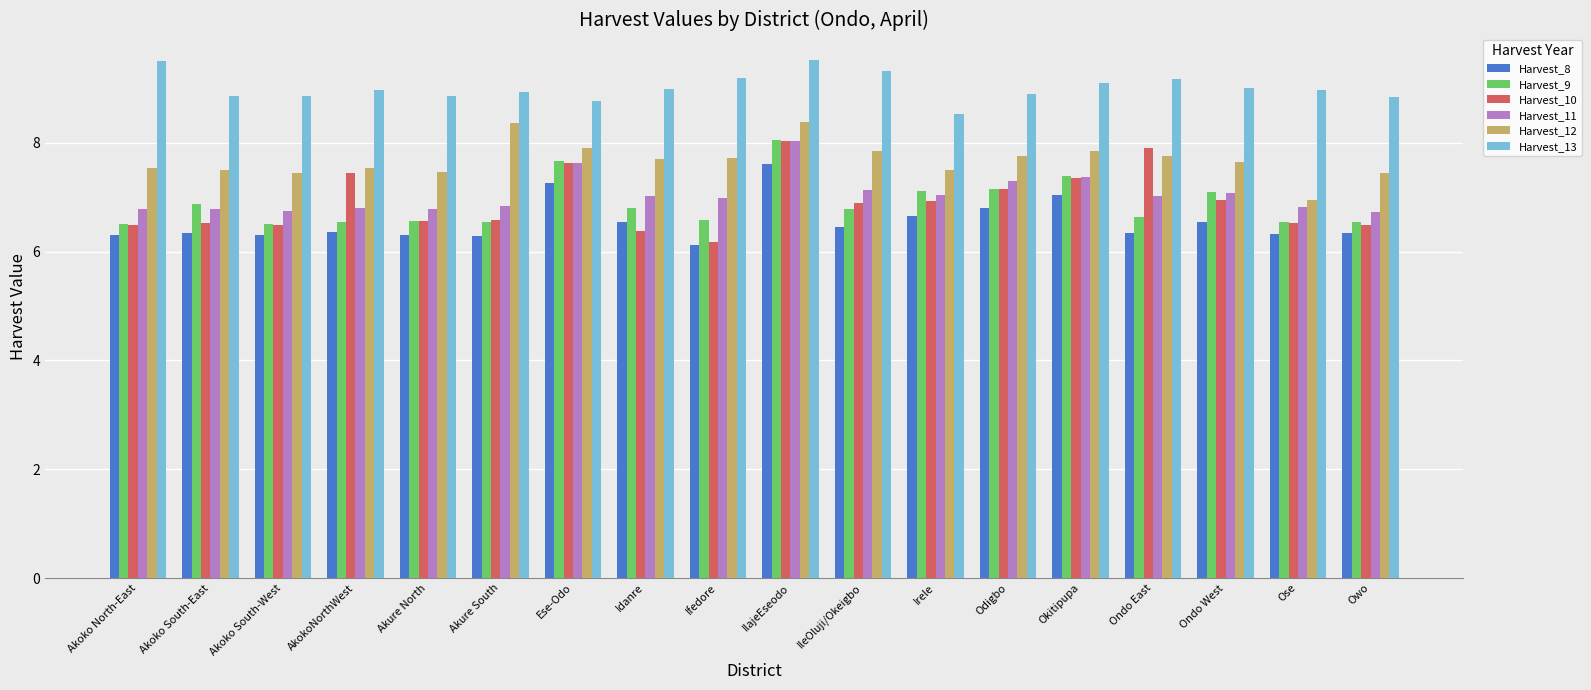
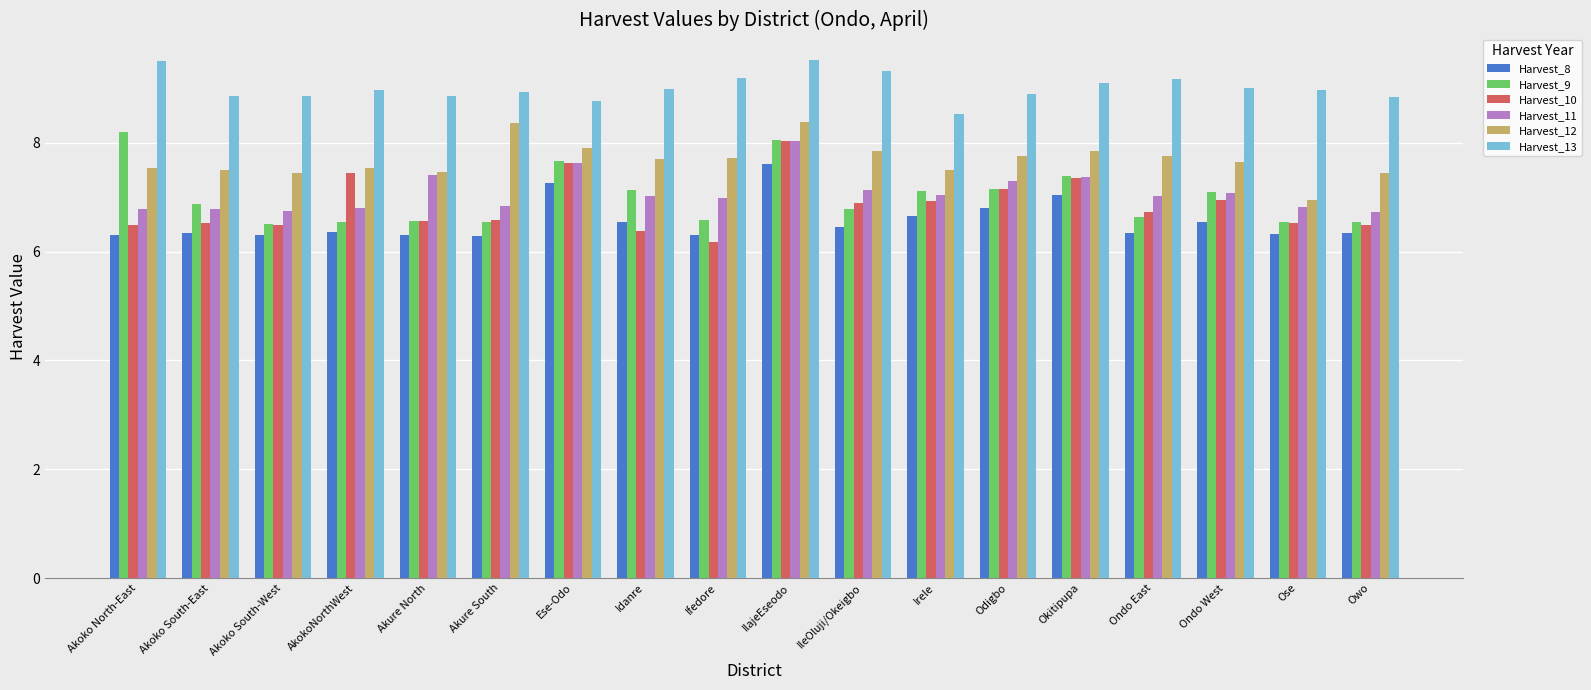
  {
    "Harvest_8": {
      "Akoko North-East": 6.3,
      "Akoko South-East": 6.3,
      "Akoko South-West": 6.3,
      "AkokoNorthWest": 6.4,
      "Akure North": 6.3,
      "Akure South": 6.3,
      "Ese-Odo": 7.3,
      "Idanre": 6.5,
-     "Ifedore": 6.1,
+     "Ifedore": 6.3,
      "IlajeEseodo": 7.6,
      "IleOluji/Okeigbo": 6.4,
      "Irele": 6.6,
      "Odigbo": 6.8,
      "Okitipupa": 7.0,
      "Ondo East": 6.3,
      "Ondo West": 6.5,
      "Ose": 6.3,
      "Owo": 6.3
    },
    "Harvest_9": {
-     "Akoko North-East": 6.5,
+     "Akoko North-East": 8.2,
      "Akoko South-East": 6.9,
      "Akoko South-West": 6.5,
      "AkokoNorthWest": 6.6,
      "Akure North": 6.6,
      "Akure South": 6.5,
      "Ese-Odo": 7.7,
-     "Idanre": 6.8,
+     "Idanre": 7.1,
      "Ifedore": 6.6,
      "IlajeEseodo": 8.1,
      "IleOluji/Okeigbo": 6.8,
      "Irele": 7.1,
      "Odigbo": 7.1,
      "Okitipupa": 7.4,
      "Ondo East": 6.6,
      "Ondo West": 7.1,
      "Ose": 6.5,
      "Owo": 6.5
    },
    "Harvest_10": {
      "Akoko North-East": 6.5,
      "Akoko South-East": 6.5,
      "Akoko South-West": 6.5,
      "AkokoNorthWest": 7.4,
      "Akure North": 6.6,
      "Akure South": 6.6,
      "Ese-Odo": 7.6,
      "Idanre": 6.4,
      "Ifedore": 6.2,
      "IlajeEseodo": 8.0,
      "IleOluji/Okeigbo": 6.9,
      "Irele": 6.9,
      "Odigbo": 7.2,
      "Okitipupa": 7.3,
-     "Ondo East": 7.9,
+     "Ondo East": 6.7,
      "Ondo West": 7.0,
      "Ose": 6.5,
      "Owo": 6.5
    },
    "Harvest_11": {
      "Akoko North-East": 6.8,
      "Akoko South-East": 6.8,
      "Akoko South-West": 6.7,
      "AkokoNorthWest": 6.8,
-     "Akure North": 6.8,
+     "Akure North": 7.4,
      "Akure South": 6.8,
      "Ese-Odo": 7.6,
      "Idanre": 7.0,
      "Ifedore": 7.0,
      "IlajeEseodo": 8.0,
      "IleOluji/Okeigbo": 7.1,
      "Irele": 7.0,
      "Odigbo": 7.3,
      "Okitipupa": 7.4,
      "Ondo East": 7.0,
      "Ondo West": 7.1,
      "Ose": 6.8,
      "Owo": 6.7
    },
    "Harvest_12": {
      "Akoko North-East": 7.5,
      "Akoko South-East": 7.5,
      "Akoko South-West": 7.4,
      "AkokoNorthWest": 7.5,
      "Akure North": 7.5,
      "Akure South": 8.4,
      "Ese-Odo": 7.9,
      "Idanre": 7.7,
      "Ifedore": 7.7,
      "IlajeEseodo": 8.4,
      "IleOluji/Okeigbo": 7.9,
      "Irele": 7.5,
      "Odigbo": 7.8,
      "Okitipupa": 7.8,
      "Ondo East": 7.8,
      "Ondo West": 7.7,
      "Ose": 6.9,
      "Owo": 7.4
    },
    "Harvest_13": {
      "Akoko North-East": 9.5,
      "Akoko South-East": 8.9,
      "Akoko South-West": 8.9,
      "AkokoNorthWest": 9.0,
      "Akure North": 8.9,
      "Akure South": 8.9,
      "Ese-Odo": 8.8,
      "Idanre": 9.0,
      "Ifedore": 9.2,
      "IlajeEseodo": 9.5,
      "IleOluji/Okeigbo": 9.3,
      "Irele": 8.5,
      "Odigbo": 8.9,
      "Okitipupa": 9.1,
      "Ondo East": 9.2,
      "Ondo West": 9.0,
      "Ose": 9.0,
      "Owo": 8.8
    }
  }
